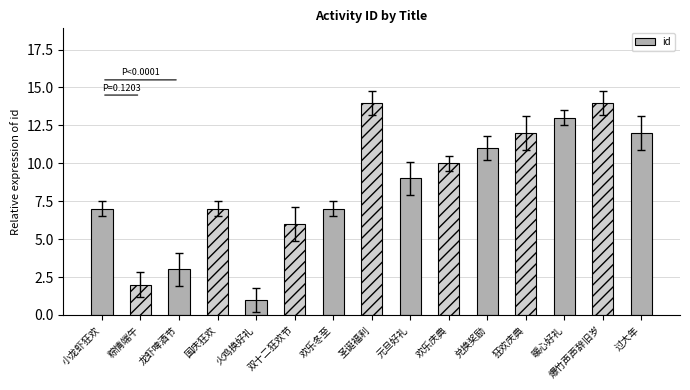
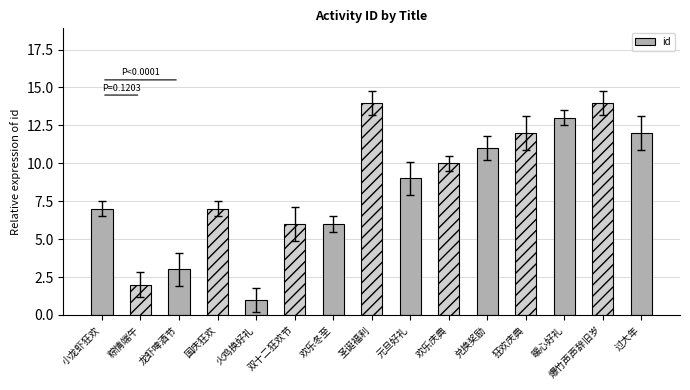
  {
    "id": {
      "小龙虾狂欢": 7,
      "粽情端午": 2,
      "龙虾啤酒节": 3,
      "国庆狂欢": 7,
      "火鸡换好礼": 1,
      "双十二狂欢节": 6,
-     "欢乐冬至": 7,
+     "欢乐冬至": 6,
      "圣诞福利": 14,
      "元旦好礼": 9,
      "欢乐庆典": 10,
      "兑换奖励": 11,
      "狂欢庆典": 12,
      "暖心好礼": 13,
      "爆竹声声辞旧岁": 14,
      "过大年": 12
    }
  }
